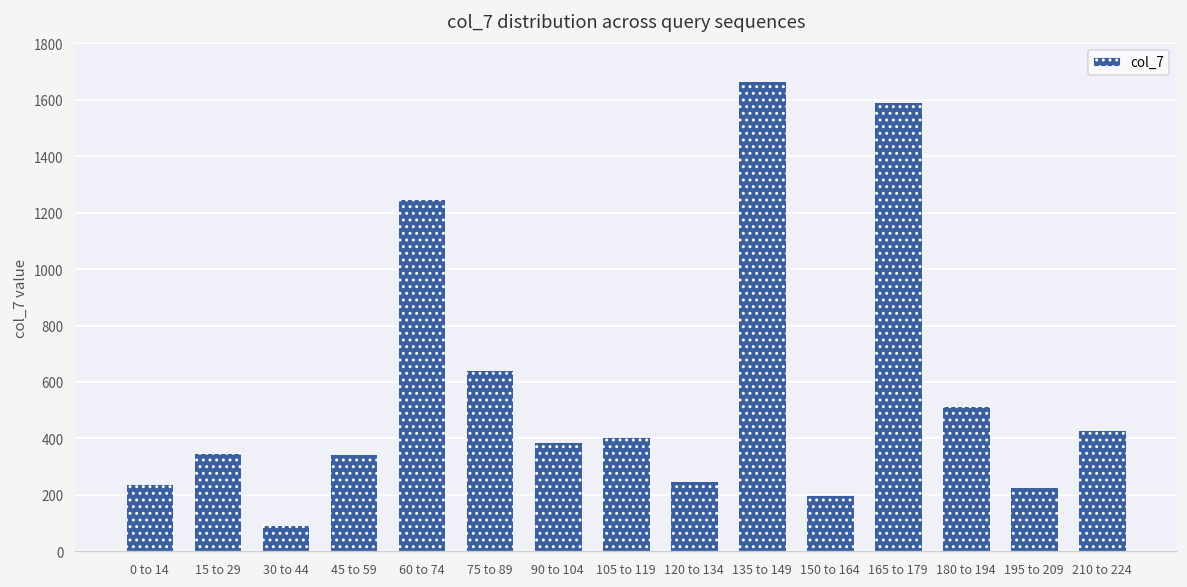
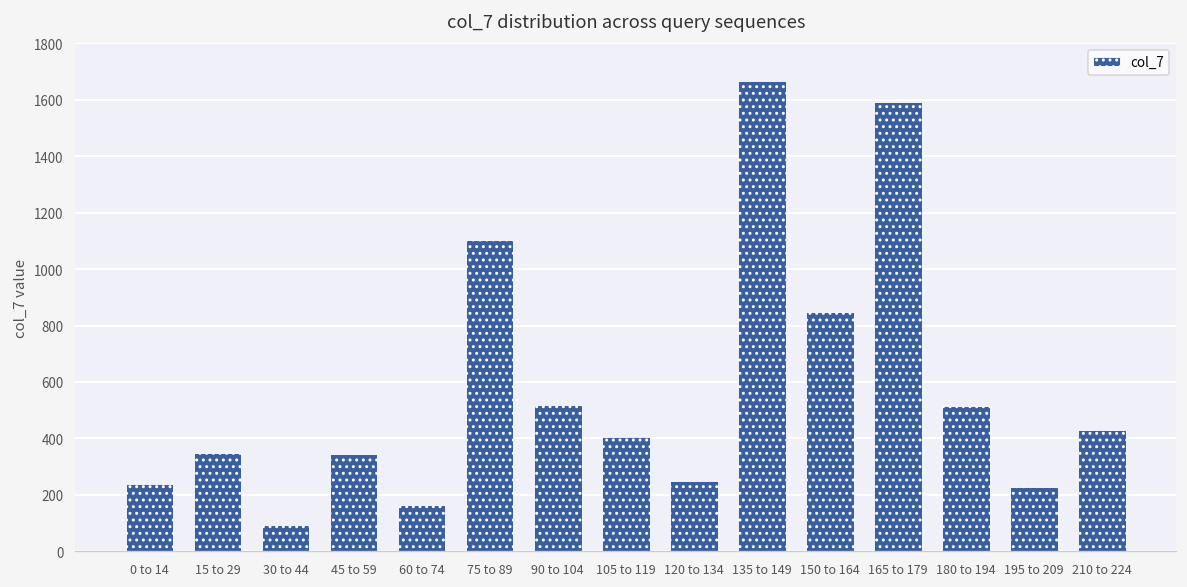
  {
    "0 to 14": 240,
    "15 to 29": 350,
    "30 to 44": 90,
    "45 to 59": 350,
-   "60 to 74": 1250,
-   "75 to 89": 640,
-   "90 to 104": 390,
+   "60 to 74": 170,
+   "75 to 89": 1100,
+   "90 to 104": 520,
    "105 to 119": 400,
    "120 to 134": 250,
    "135 to 149": 1670,
-   "150 to 164": 200,
+   "150 to 164": 850,
    "165 to 179": 1590,
    "180 to 194": 510,
    "195 to 209": 230,
    "210 to 224": 430
  }
